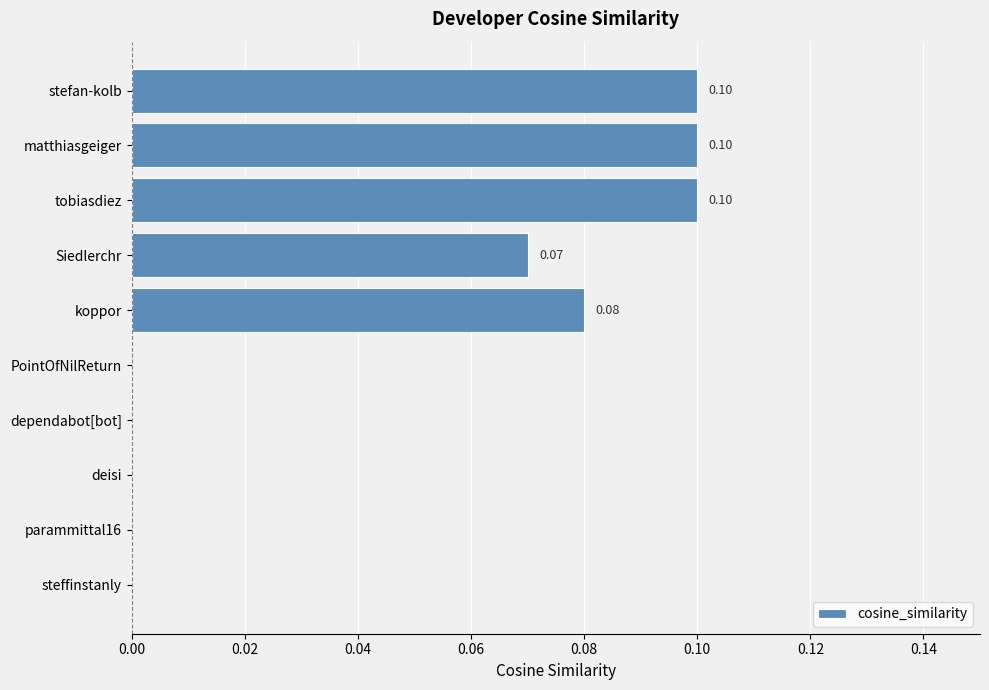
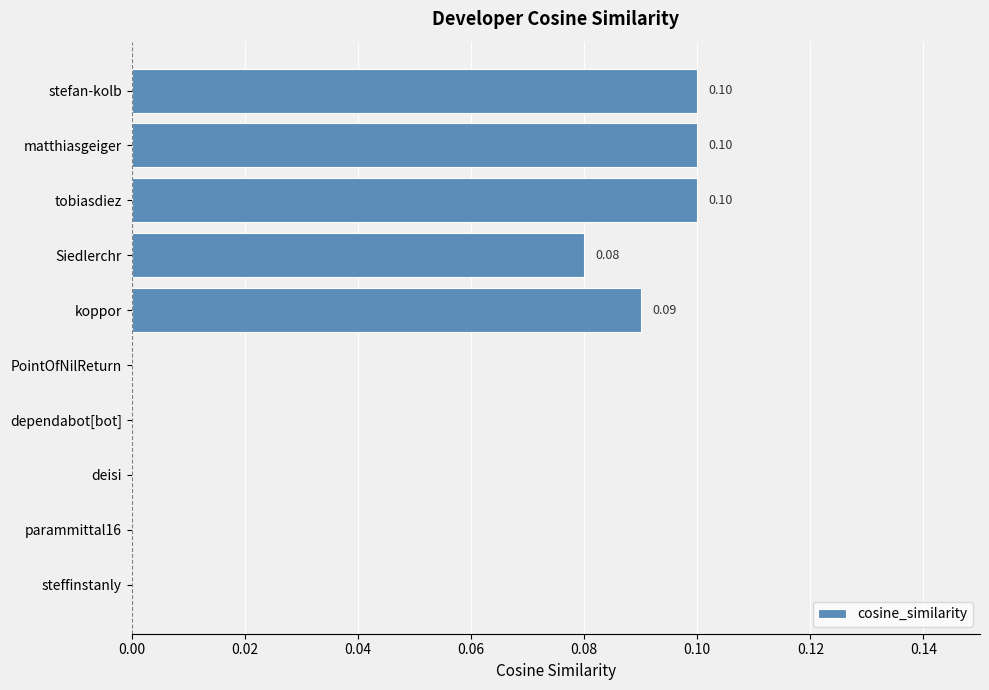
  {
    "stefan-kolb": 0.10,
    "matthiasgeiger": 0.10,
    "tobiasdiez": 0.10,
-   "Siedlerchr": 0.07,
-   "koppor": 0.08
+   "Siedlerchr": 0.08,
+   "koppor": 0.09
  }
